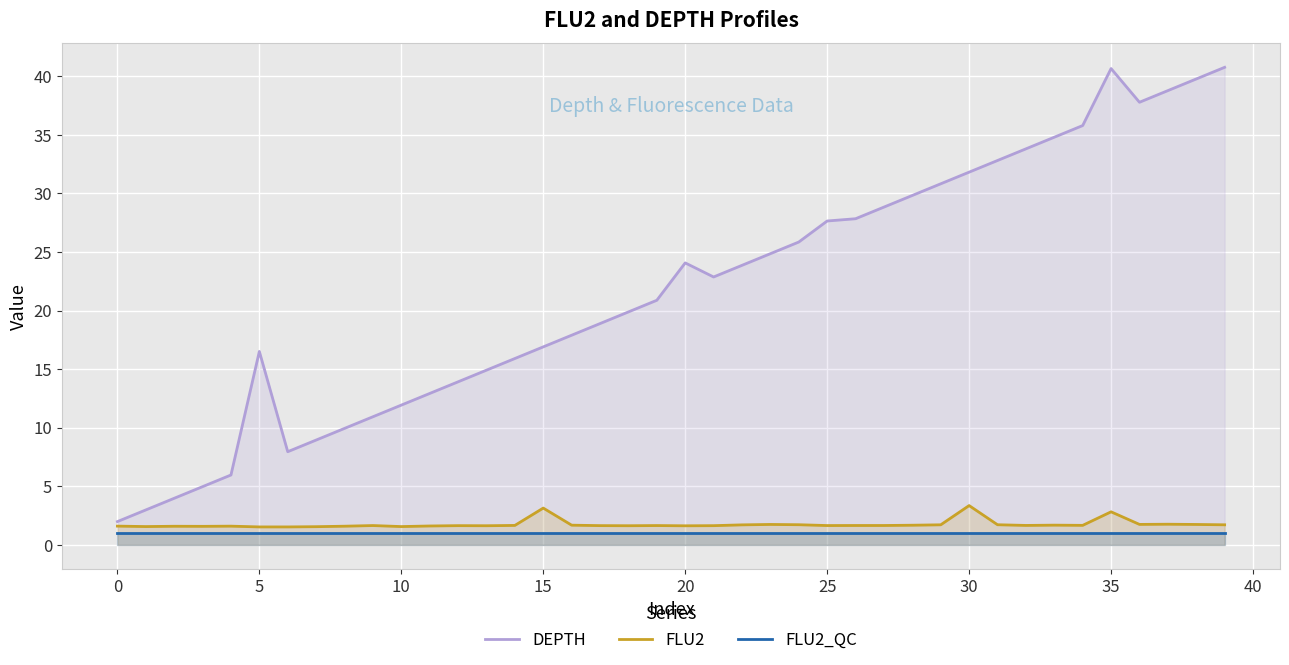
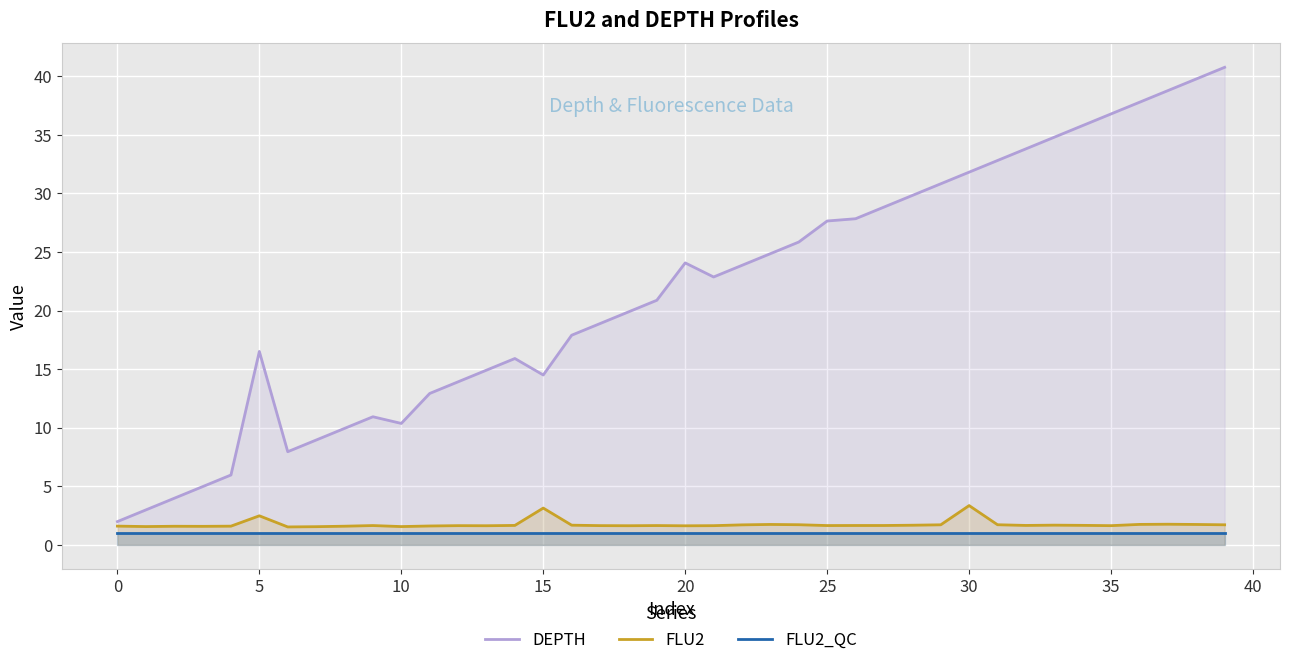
  {
    "DEPTH": {
      "0": 2.0,
      "5": 16.5,
-     "10": 11.9,
-     "15": 16.9,
+     "10": 10.4,
+     "15": 14.5,
      "20": 24.1,
      "25": 27.7,
      "30": 31.8,
-     "35": 40.7
+     "35": 36.8
    },
    "FLU2": {
      "0": 1.6,
-     "5": 1.5,
+     "5": 2.5,
      "10": 1.6,
      "15": 3.1,
      "20": 1.6,
      "25": 1.7,
      "30": 3.4,
-     "35": 2.8
+     "35": 1.6
    },
    "FLU2_QC": {
      "0": 1.0,
      "5": 1.0,
      "10": 1.0,
      "15": 1.0,
      "20": 1.0,
      "25": 1.0,
      "30": 1.0,
      "35": 1.0
    }
  }
